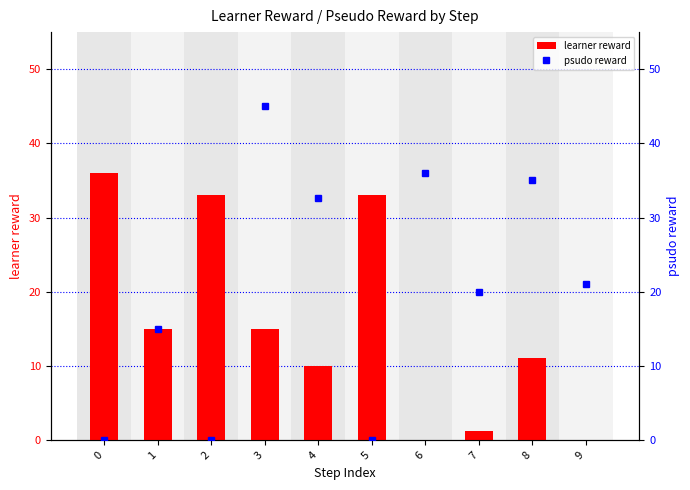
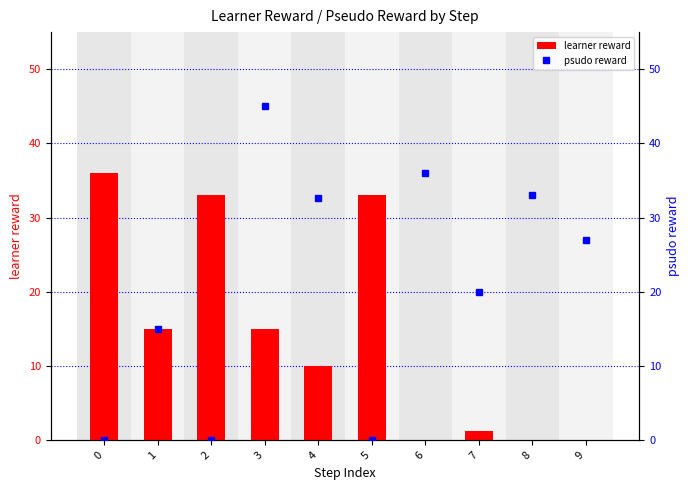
  {
    "learner reward": {
      "0": 36,
      "1": 15,
      "2": 33,
      "3": 15,
      "4": 10,
      "5": 33,
      "6": 0,
      "7": 1,
-     "8": 11,
+     "8": 0,
      "9": 0
    },
    "psudo reward": {
      "0": 0,
      "1": 15,
      "2": 0,
      "3": 45,
      "4": 33,
      "5": 0,
      "6": 36,
      "7": 20,
-     "8": 35,
-     "9": 21
+     "8": 33,
+     "9": 27
    }
  }
